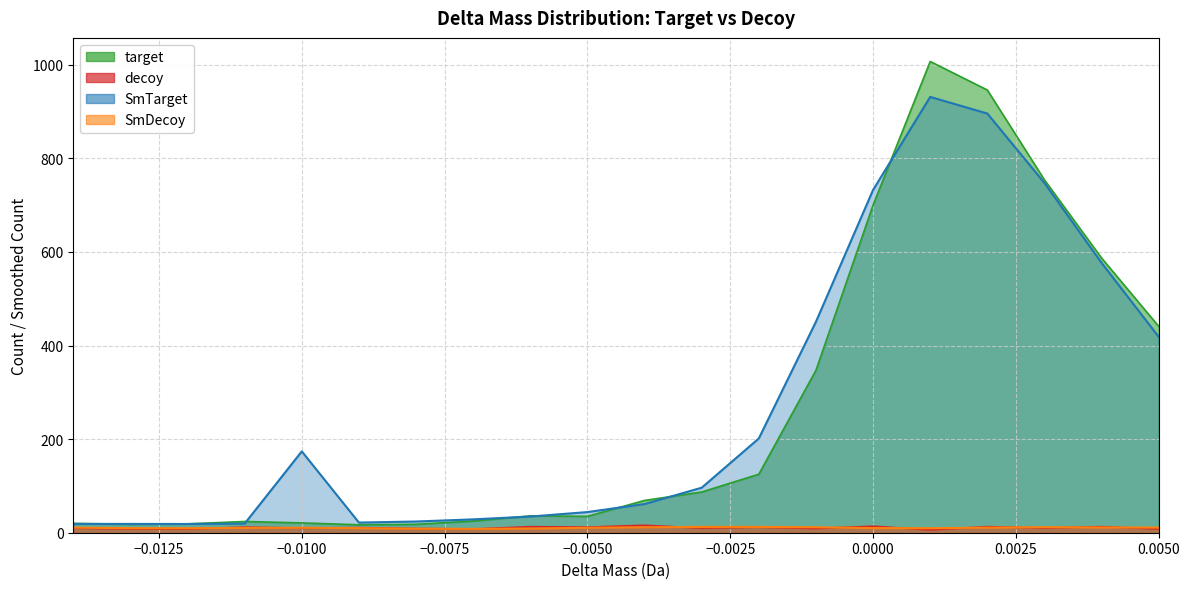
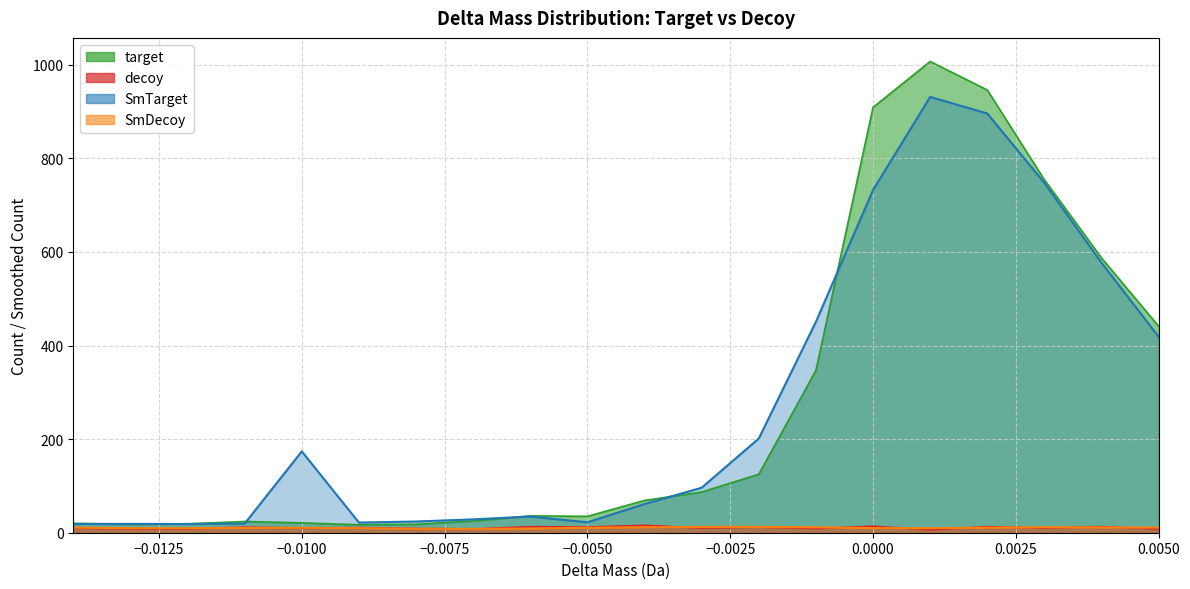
  {
    "target": {
      "−0.0100": 20,
      "−0.0050": 40,
-     "0.0000": 700,
+     "0.0000": 910,
      "0.0050": 440
    },
    "SmTarget": {
      "−0.0100": 170,
-     "−0.0050": 40,
+     "−0.0050": 20,
      "0.0000": 730,
      "0.0050": 420
    }
  }
